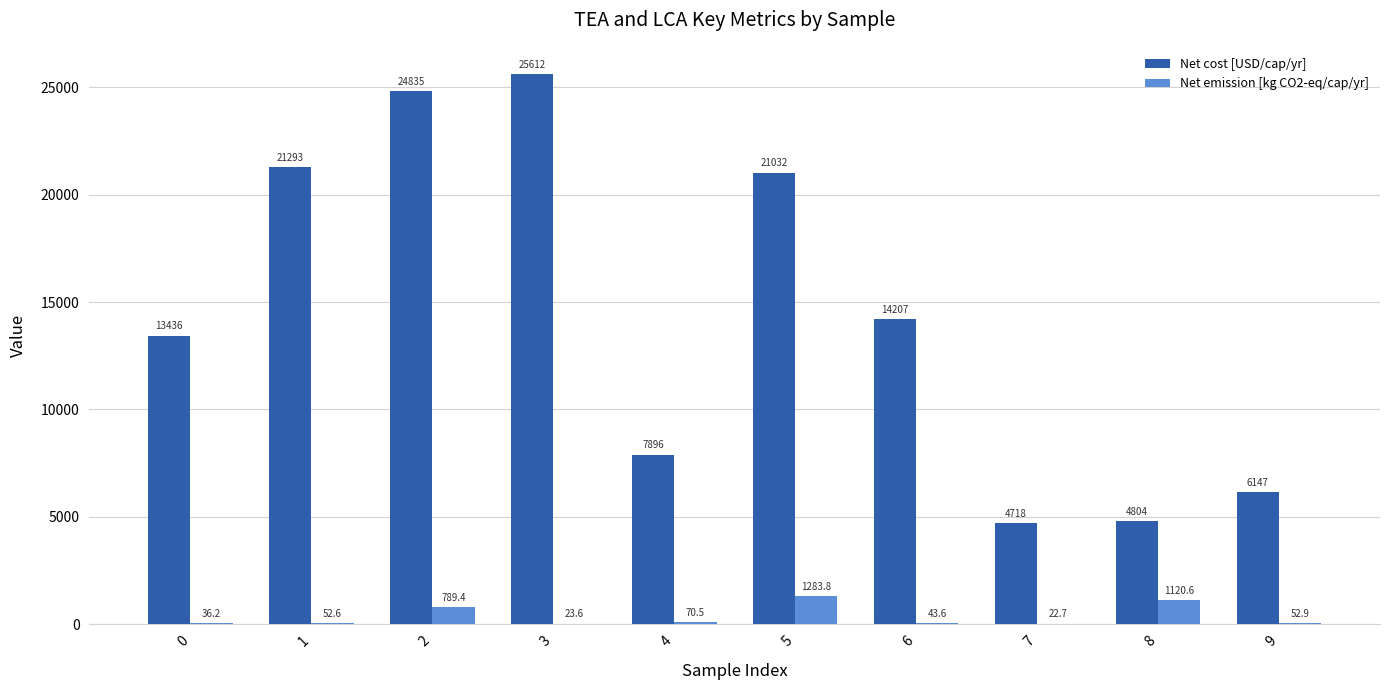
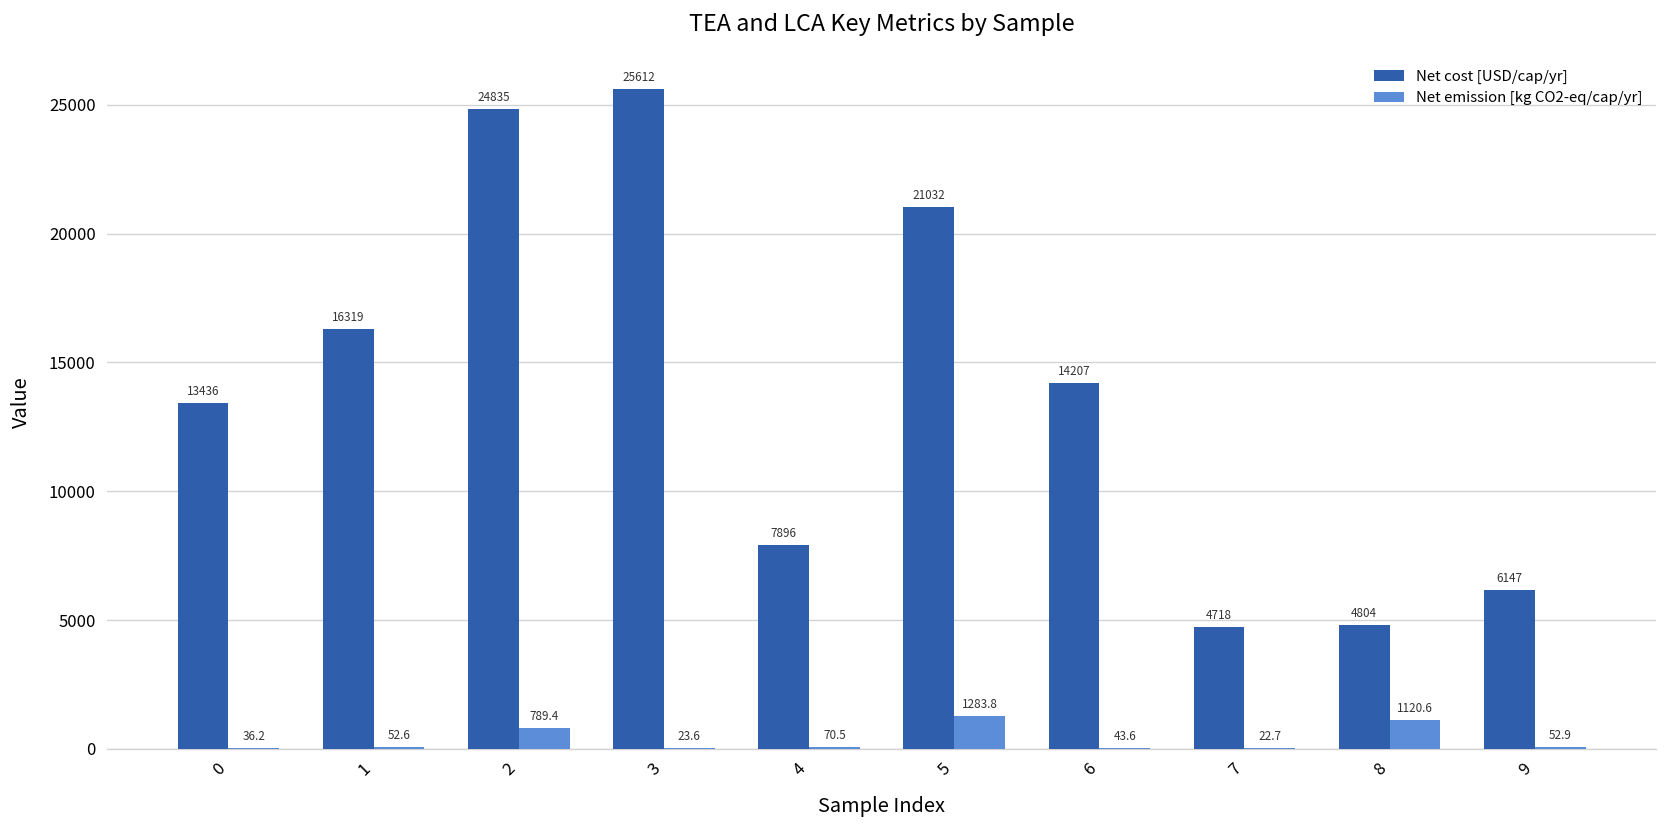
  {
    "Net cost [USD/cap/yr]": {
      "0": 13436,
-     "1": 21293,
+     "1": 16319,
      "2": 24835,
      "3": 25612,
      "4": 7896,
      "5": 21032,
      "6": 14207,
      "7": 4718,
      "8": 4804,
      "9": 6147
    },
    "Net emission [kg CO2-eq/cap/yr]": {
      "0": 36.2,
      "1": 52.6,
      "2": 789.4,
      "3": 23.6,
      "4": 70.5,
      "5": 1283.8,
      "6": 43.6,
      "7": 22.7,
      "8": 1120.6,
      "9": 52.9
    }
  }
